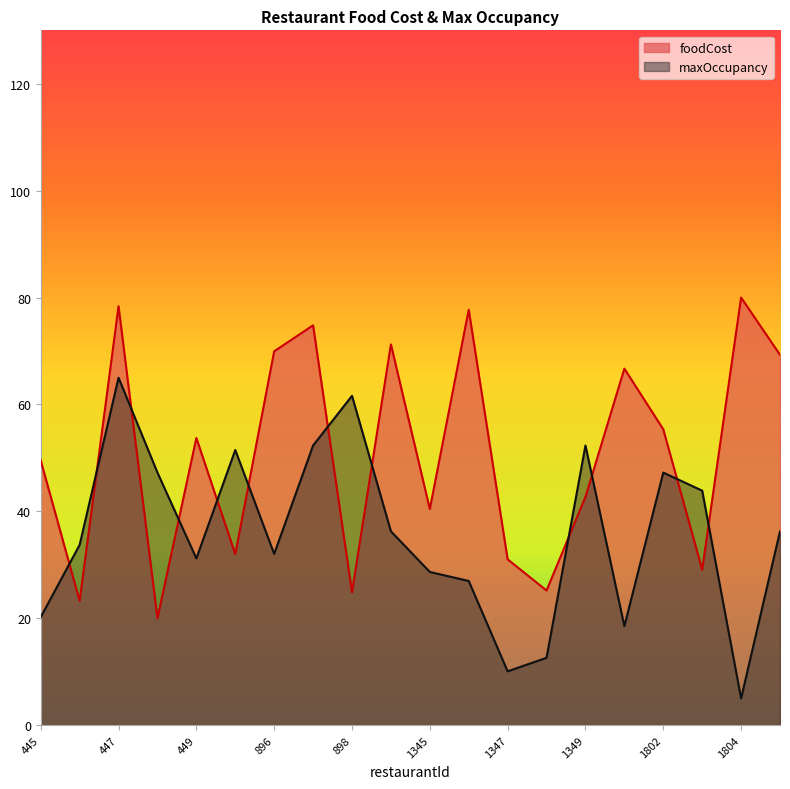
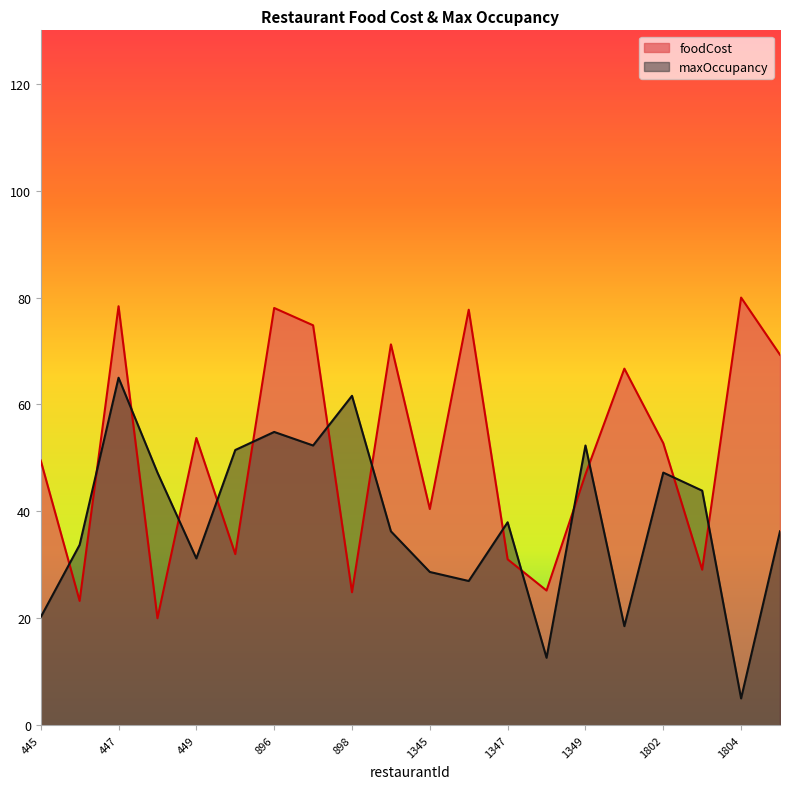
  {
    "foodCost": {
      "445": 50,
      "447": 78,
      "449": 54,
-     "896": 70,
+     "896": 78,
      "898": 25,
      "1345": 40,
      "1347": 31,
-     "1349": 43,
-     "1802": 55,
+     "1349": 47,
+     "1802": 53,
      "1804": 80
    },
    "maxOccupancy": {
      "445": 20,
      "447": 65,
      "449": 31,
-     "896": 32,
+     "896": 55,
      "898": 62,
      "1345": 29,
-     "1347": 10,
+     "1347": 38,
      "1349": 52,
      "1802": 47,
      "1804": 5
    }
  }
